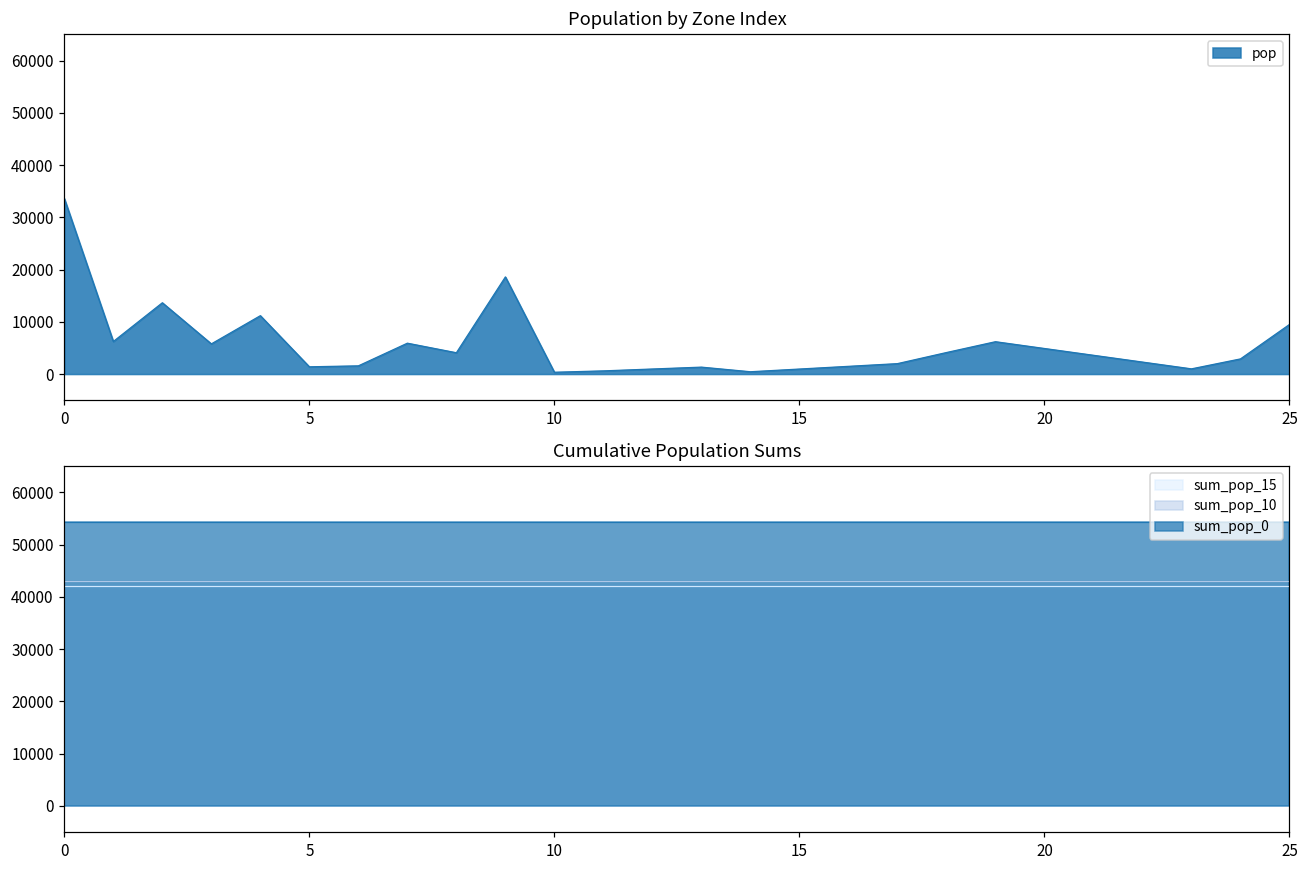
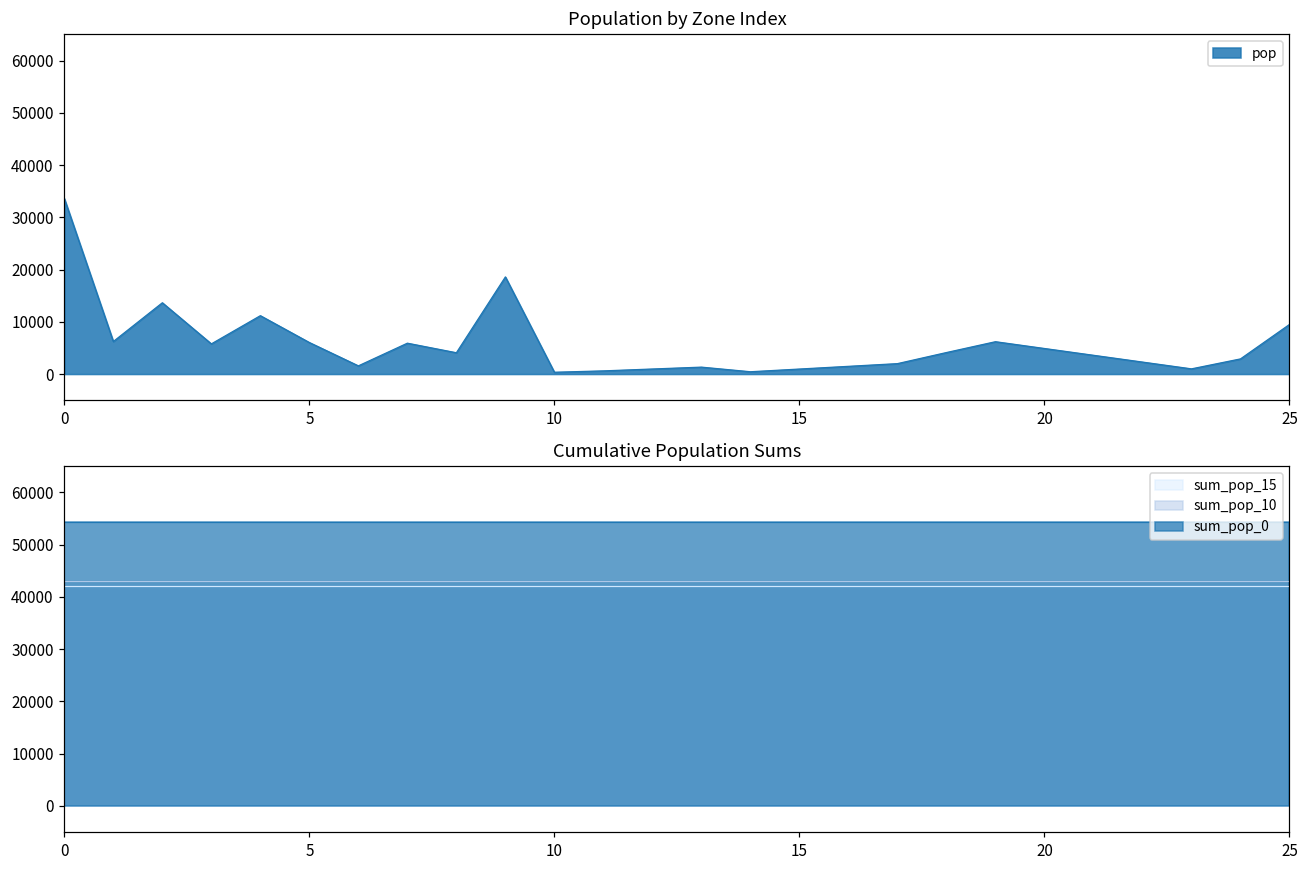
  {
    "Population by Zone Index": {
      "0": 34000,
-     "5": 1000,
+     "5": 6000,
      "10": 0,
      "25": 9000
    },
    "Cumulative Population Sums": {
      "sum_pop_0": {
        "0": 54000,
        "5": 54000,
        "10": 54000,
        "25": 54000
      }
    }
  }
